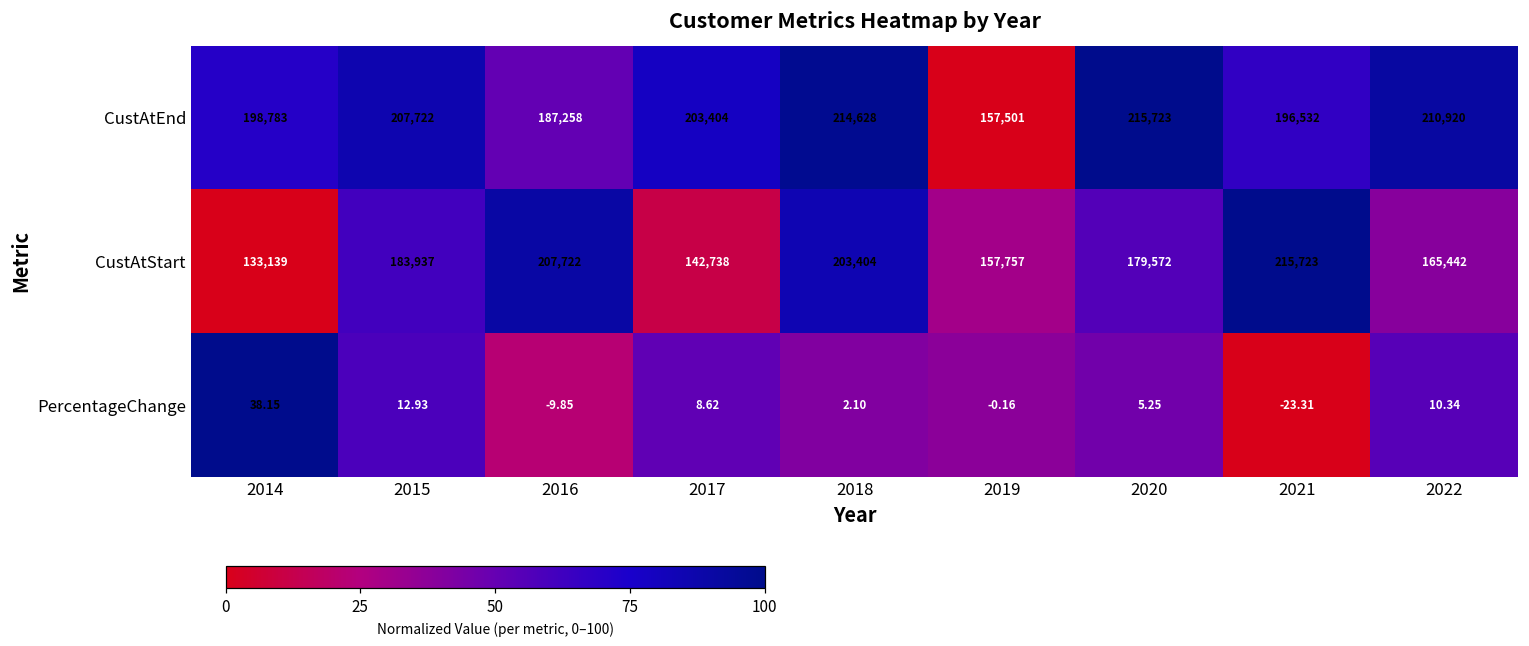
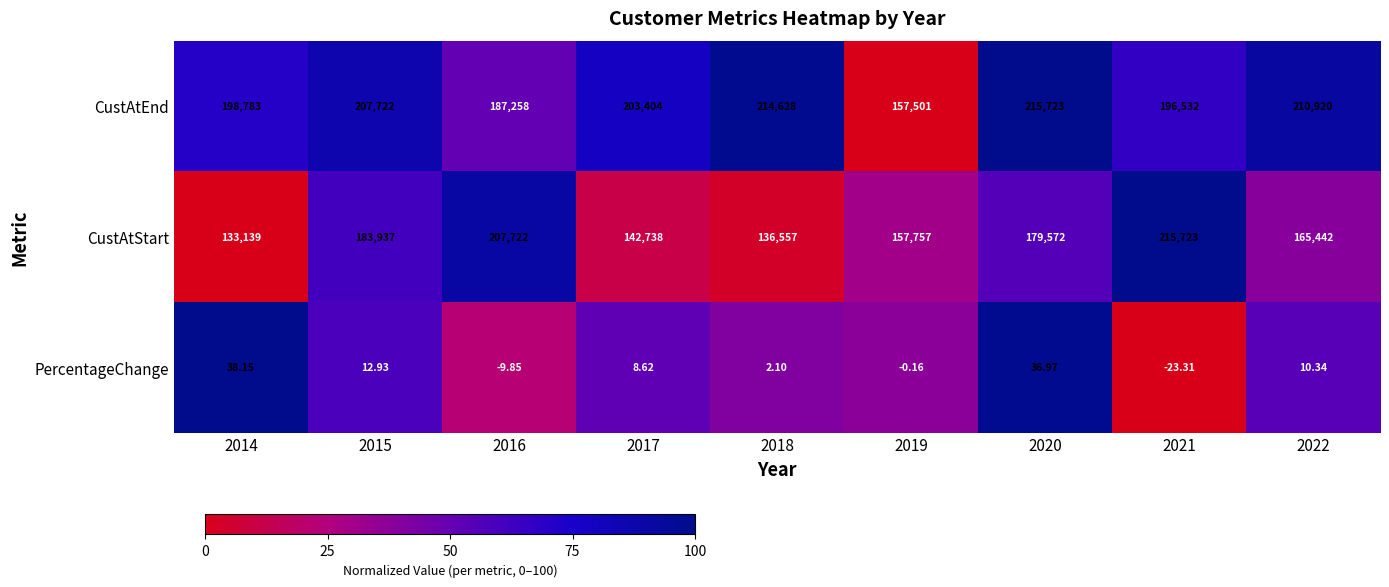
  {
    "CustAtEnd": {
      "2014": "198,783",
      "2015": "207,722",
      "2016": "187,258",
      "2017": "203,404",
      "2018": "214,628",
      "2019": "157,501",
      "2020": "215,723",
      "2021": "196,532",
      "2022": "210,920"
    },
    "CustAtStart": {
      "2014": "133,139",
      "2015": "183,937",
      "2016": "207,722",
      "2017": "142,738",
-     "2018": "203,404",
+     "2018": "136,557",
      "2019": "157,757",
      "2020": "179,572",
      "2021": "215,723",
      "2022": "165,442"
    },
    "PercentageChange": {
      "2014": "38.15",
      "2015": "12.93",
      "2016": "-9.85",
      "2017": "8.62",
      "2018": "2.10",
      "2019": "-0.16",
-     "2020": "5.25",
+     "2020": "36.97",
      "2021": "-23.31",
      "2022": "10.34"
    }
  }
